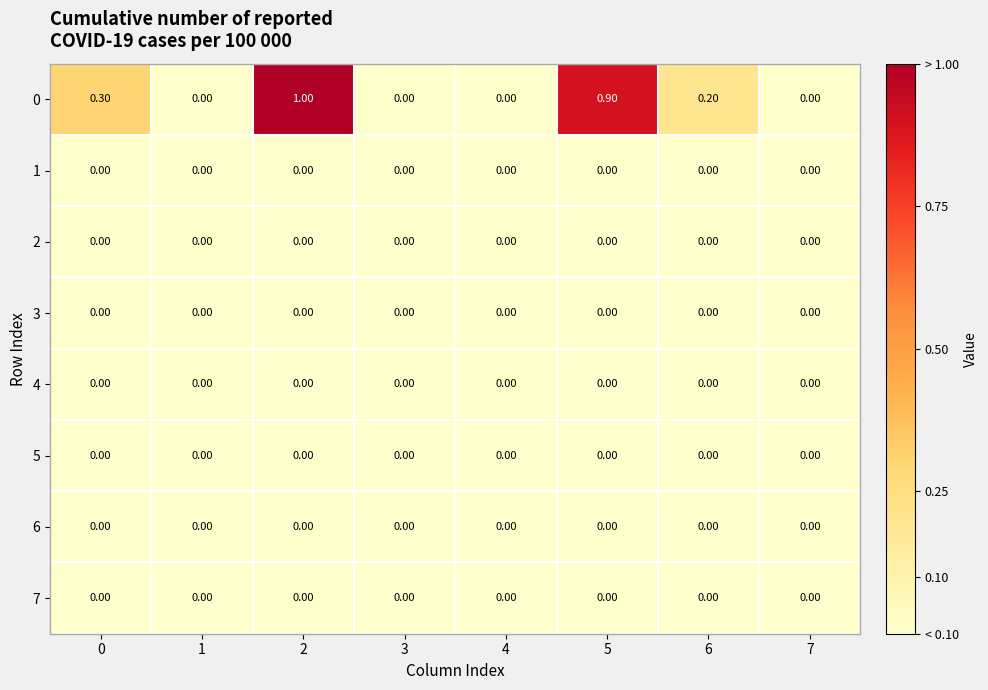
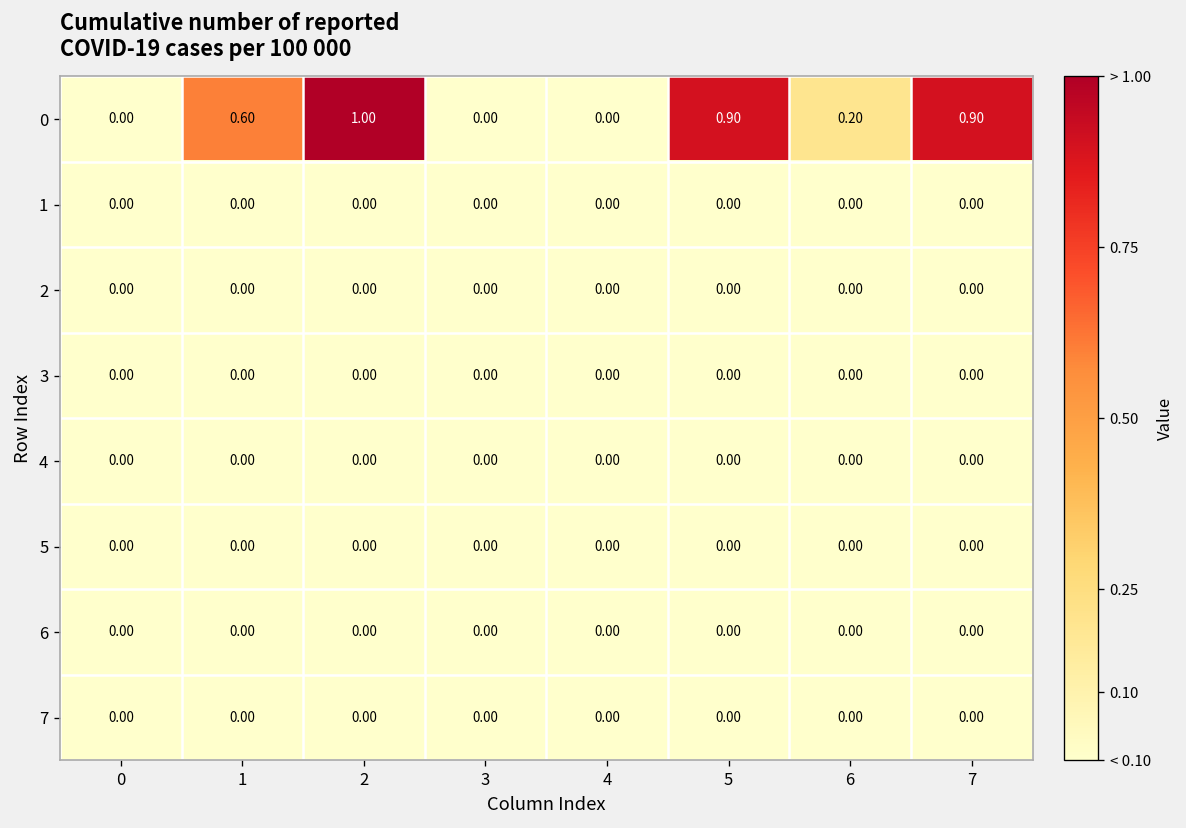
  {
    "0": {
-     "0": 0.30,
-     "1": 0.00,
+     "0": 0.00,
+     "1": 0.60,
      "2": 1.00,
      "3": 0.00,
      "4": 0.00,
      "5": 0.90,
      "6": 0.20,
-     "7": 0.00
+     "7": 0.90
    },
    "1": {
      "0": 0.00,
      "1": 0.00,
      "2": 0.00,
      "3": 0.00,
      "4": 0.00,
      "5": 0.00,
      "6": 0.00,
      "7": 0.00
    },
    "2": {
      "0": 0.00,
      "1": 0.00,
      "2": 0.00,
      "3": 0.00,
      "4": 0.00,
      "5": 0.00,
      "6": 0.00,
      "7": 0.00
    },
    "3": {
      "0": 0.00,
      "1": 0.00,
      "2": 0.00,
      "3": 0.00,
      "4": 0.00,
      "5": 0.00,
      "6": 0.00,
      "7": 0.00
    },
    "4": {
      "0": 0.00,
      "1": 0.00,
      "2": 0.00,
      "3": 0.00,
      "4": 0.00,
      "5": 0.00,
      "6": 0.00,
      "7": 0.00
    },
    "5": {
      "0": 0.00,
      "1": 0.00,
      "2": 0.00,
      "3": 0.00,
      "4": 0.00,
      "5": 0.00,
      "6": 0.00,
      "7": 0.00
    },
    "6": {
      "0": 0.00,
      "1": 0.00,
      "2": 0.00,
      "3": 0.00,
      "4": 0.00,
      "5": 0.00,
      "6": 0.00,
      "7": 0.00
    },
    "7": {
      "0": 0.00,
      "1": 0.00,
      "2": 0.00,
      "3": 0.00,
      "4": 0.00,
      "5": 0.00,
      "6": 0.00,
      "7": 0.00
    }
  }
